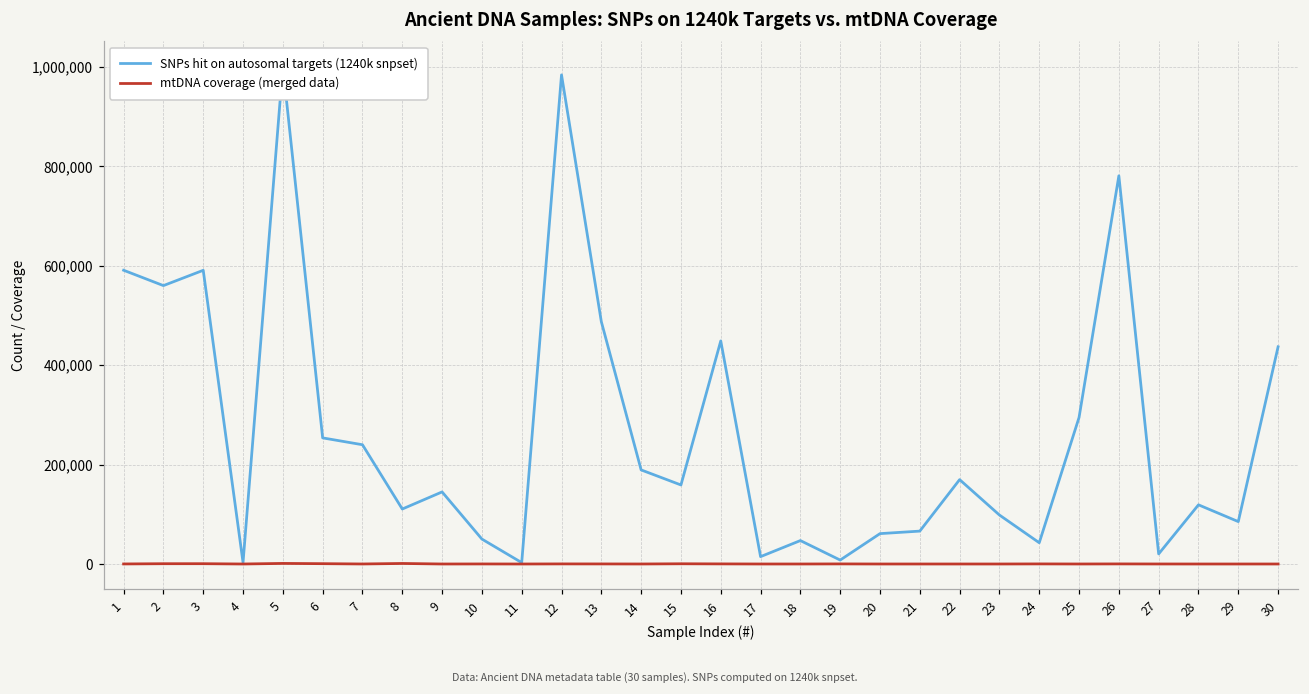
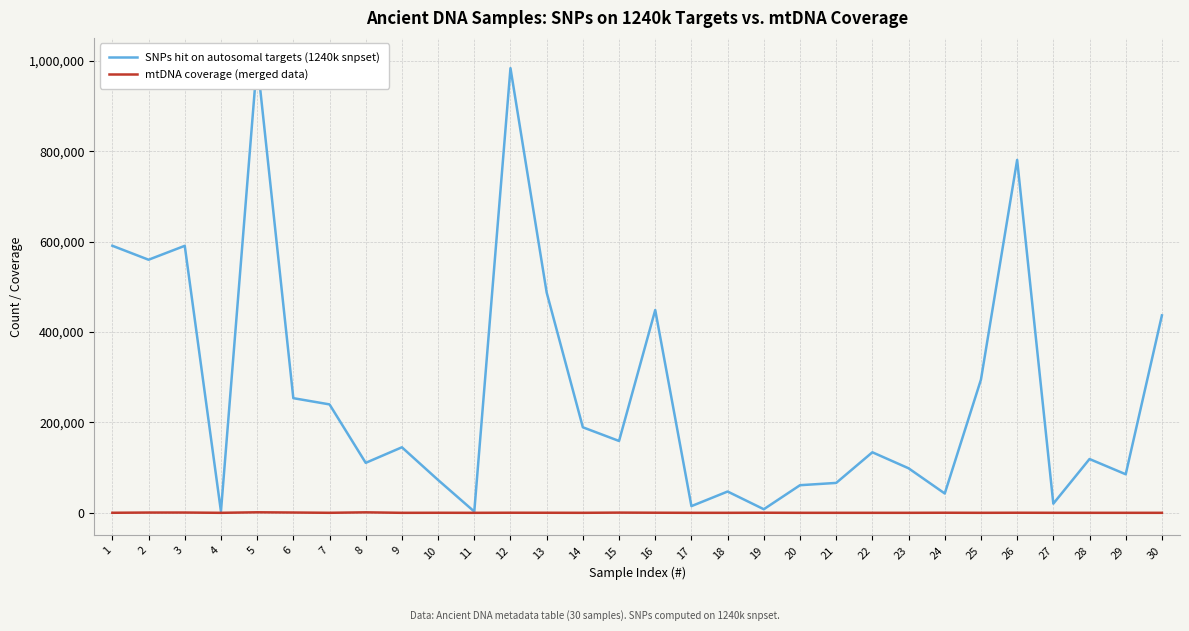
  {
    "SNPs hit on autosomal targets (1240k snpset)": {
      "1": "590,000",
      "2": "560,000",
      "3": "590,000",
      "6": "250,000",
      "7": "240,000",
      "8": "110,000",
      "9": "140,000",
-     "10": "50,000",
+     "10": "70,000",
      "12": "980,000",
      "13": "490,000",
      "14": "190,000",
      "15": "160,000",
      "16": "450,000",
      "17": "10,000",
      "18": "50,000",
      "19": "10,000",
      "20": "60,000",
      "21": "70,000",
-     "22": "170,000",
+     "22": "130,000",
      "23": "100,000",
      "24": "40,000",
      "25": "290,000",
      "26": "780,000",
      "27": "20,000",
      "28": "120,000",
      "29": "90,000",
      "30": "440,000"
    },
    "mtDNA coverage (merged data)": {
      "1": "0",
      "2": "0",
      "3": "0",
      "5": "0",
      "6": "0",
      "7": "0",
      "8": "0",
      "9": "0",
      "10": "0",
      "12": "0",
      "13": "0",
      "14": "0",
      "15": "0",
      "16": "0",
      "17": "0",
      "18": "0",
      "19": "0",
      "20": "0",
      "21": "0",
      "22": "0",
      "23": "0",
      "24": "0",
      "25": "0",
      "26": "0",
      "27": "0",
      "28": "0",
      "29": "0",
      "30": "0"
    }
  }
